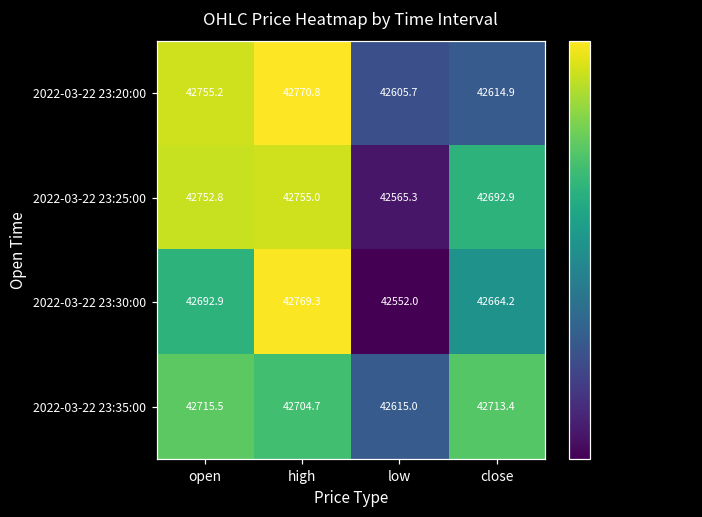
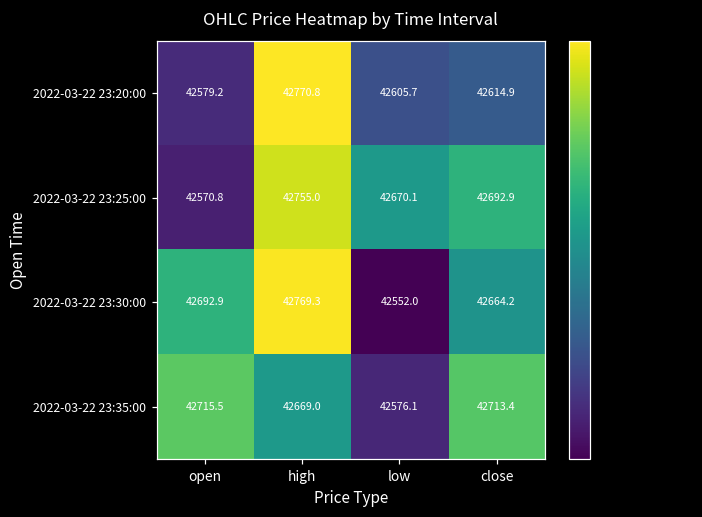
  {
    "2022-03-22 23:20:00": {
-     "open": 42755.2,
+     "open": 42579.2,
      "high": 42770.8,
      "low": 42605.7,
      "close": 42614.9
    },
    "2022-03-22 23:25:00": {
-     "open": 42752.8,
+     "open": 42570.8,
      "high": 42755.0,
-     "low": 42565.3,
+     "low": 42670.1,
      "close": 42692.9
    },
    "2022-03-22 23:30:00": {
      "open": 42692.9,
      "high": 42769.3,
      "low": 42552.0,
      "close": 42664.2
    },
    "2022-03-22 23:35:00": {
      "open": 42715.5,
-     "high": 42704.7,
-     "low": 42615.0,
+     "high": 42669.0,
+     "low": 42576.1,
      "close": 42713.4
    }
  }
